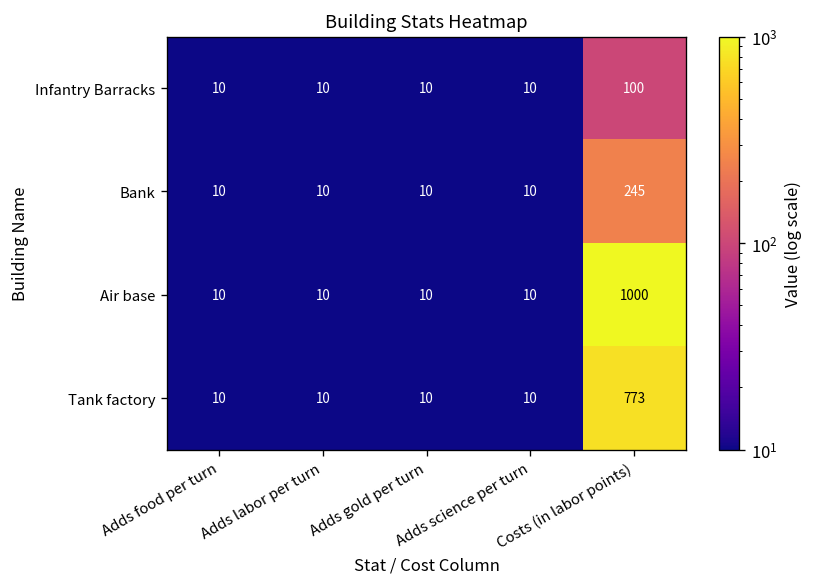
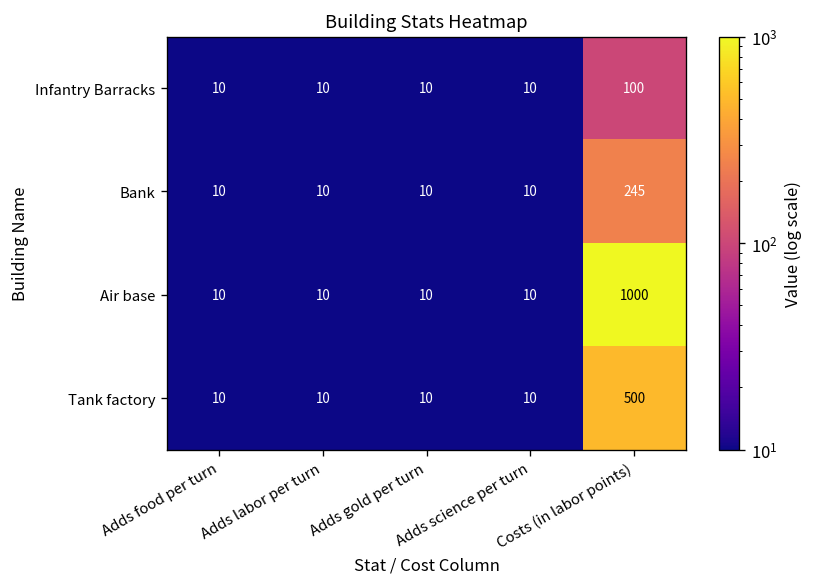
  {
    "Infantry Barracks": {
      "Adds food per turn": 10,
      "Adds labor per turn": 10,
      "Adds gold per turn": 10,
      "Adds science per turn": 10,
      "Costs (in labor points)": 100
    },
    "Bank": {
      "Adds food per turn": 10,
      "Adds labor per turn": 10,
      "Adds gold per turn": 10,
      "Adds science per turn": 10,
      "Costs (in labor points)": 245
    },
    "Air base": {
      "Adds food per turn": 10,
      "Adds labor per turn": 10,
      "Adds gold per turn": 10,
      "Adds science per turn": 10,
      "Costs (in labor points)": 1000
    },
    "Tank factory": {
      "Adds food per turn": 10,
      "Adds labor per turn": 10,
      "Adds gold per turn": 10,
      "Adds science per turn": 10,
-     "Costs (in labor points)": 773
+     "Costs (in labor points)": 500
    }
  }
